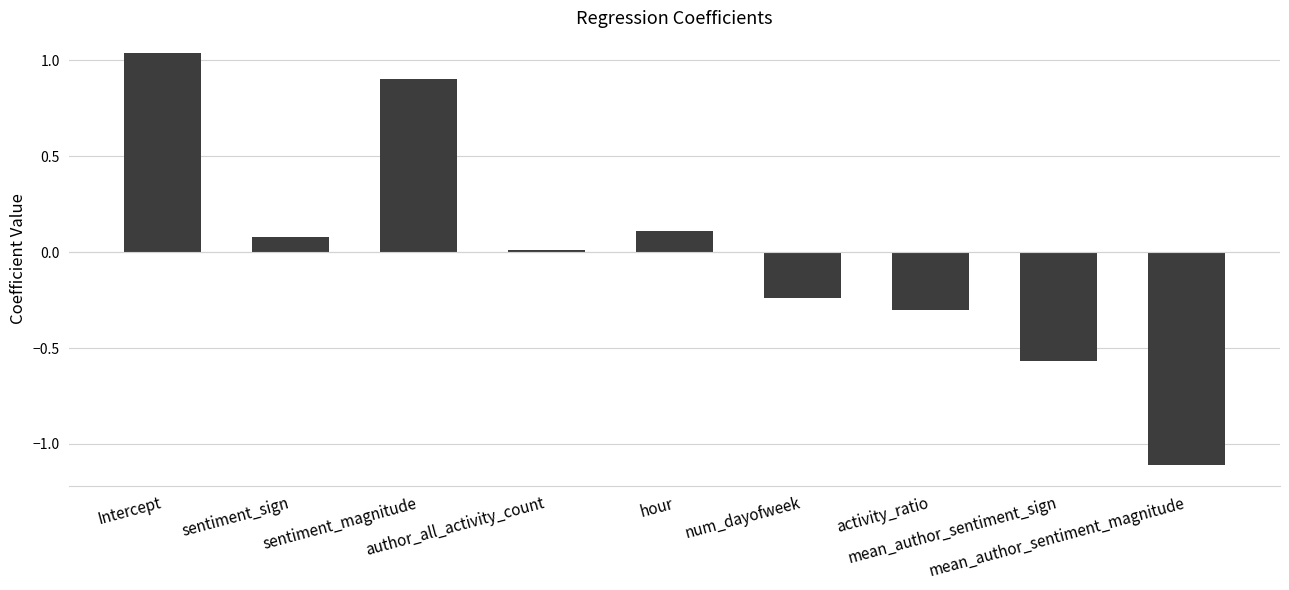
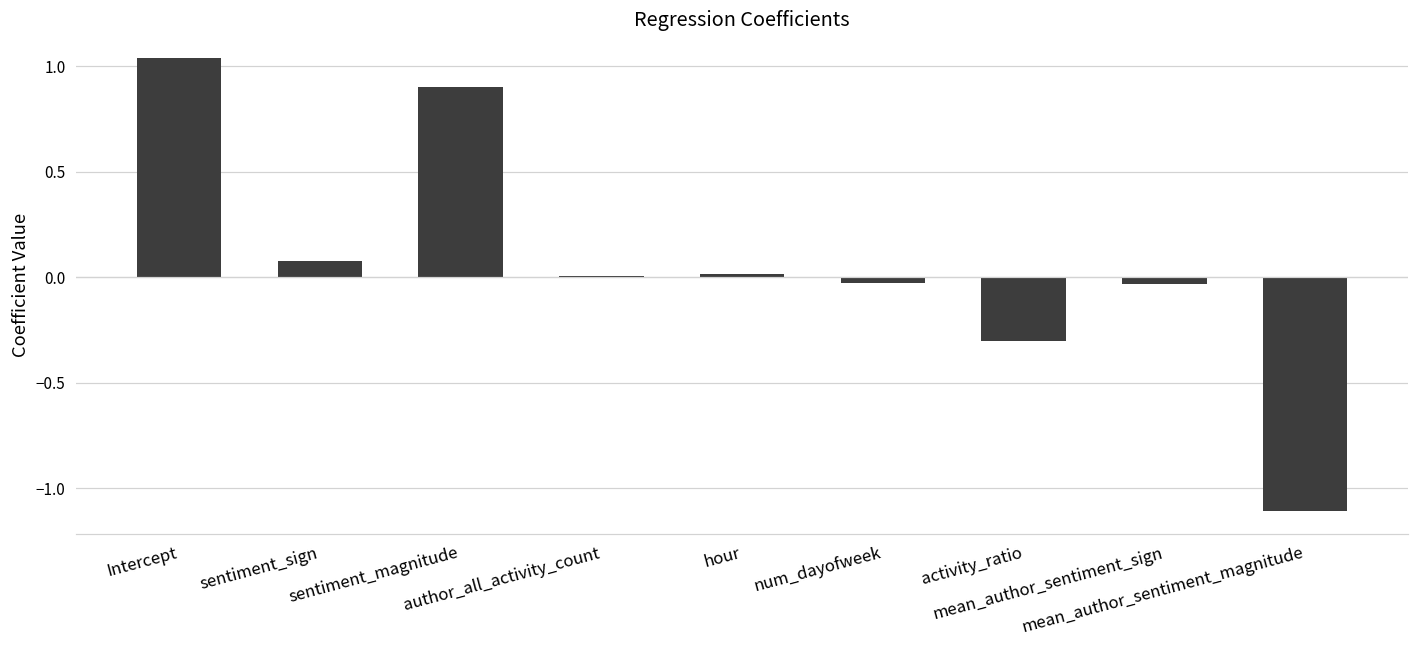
  {
    "Intercept": 1.04,
    "sentiment_sign": 0.08,
    "sentiment_magnitude": 0.90,
-   "hour": 0.11,
-   "num_dayofweek": -0.24,
+   "hour": 0.02,
+   "num_dayofweek": -0.03,
    "activity_ratio": -0.30,
-   "mean_author_sentiment_sign": -0.57,
+   "mean_author_sentiment_sign": -0.03,
    "mean_author_sentiment_magnitude": -1.11
  }
